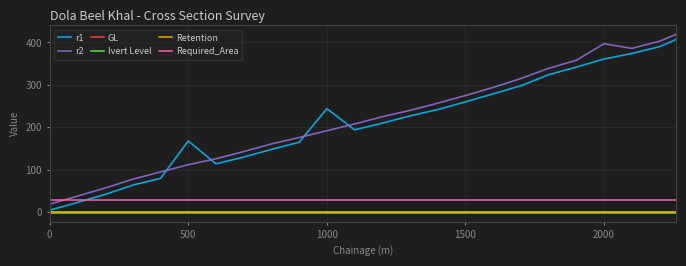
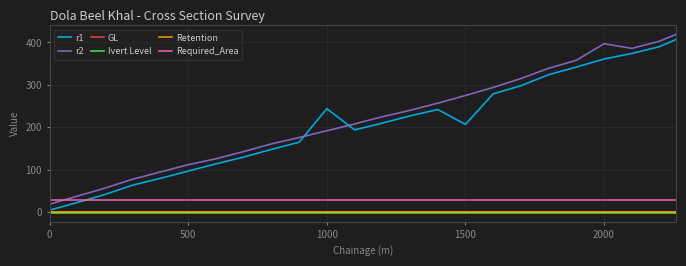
  {
    "r1": {
-     "500": 170,
+     "500": 100,
      "1000": 240,
-     "1500": 260,
+     "1500": 210,
      "2000": 360
    },
    "r2": {
      "0": 20,
      "500": 110,
      "1000": 190,
      "1500": 280,
      "2000": 400
    },
    "Required_Area": {
      "0": 30,
      "500": 30,
      "1000": 30,
      "1500": 30,
      "2000": 30
    }
  }
